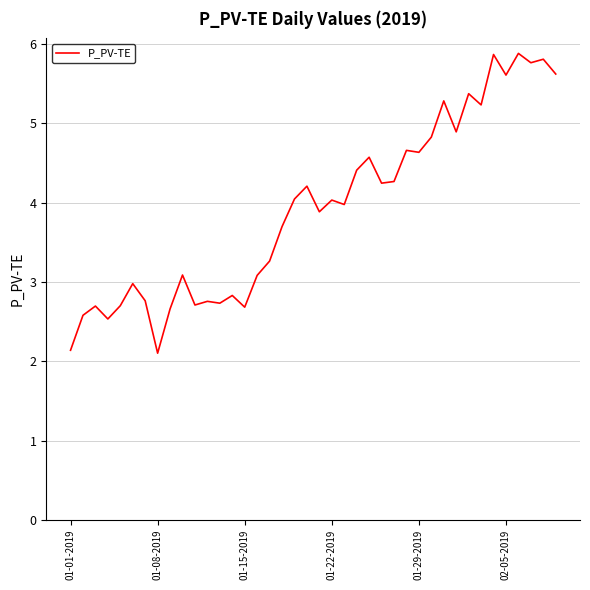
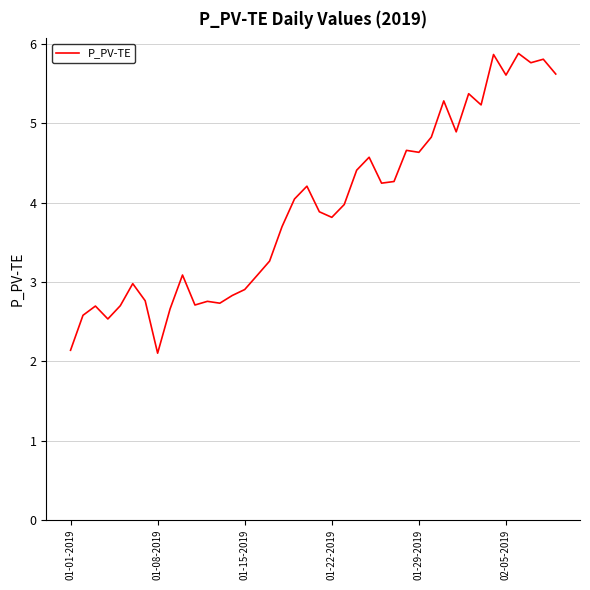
  {
    "01-01-2019": 2.1,
    "01-08-2019": 2.1,
-   "01-15-2019": 2.7,
-   "01-22-2019": 4.0,
+   "01-15-2019": 2.9,
+   "01-22-2019": 3.8,
    "01-29-2019": 4.6,
    "02-05-2019": 5.6
  }
